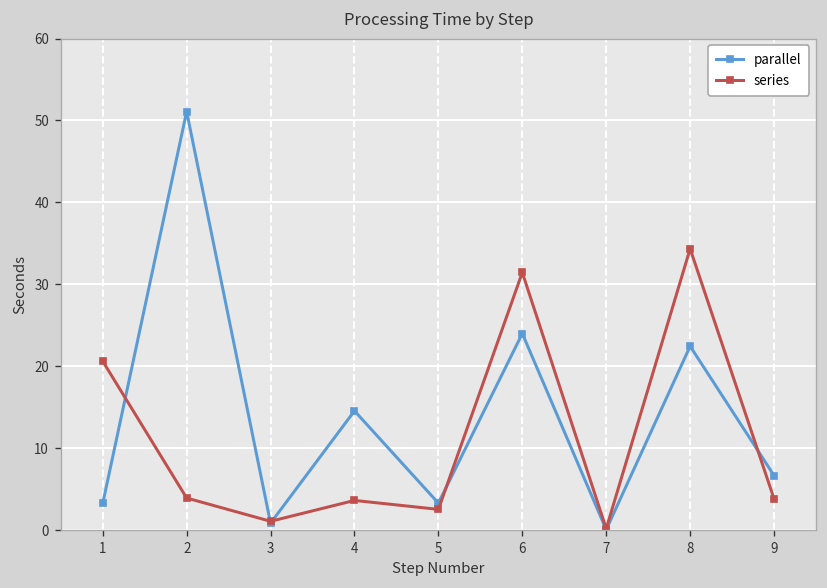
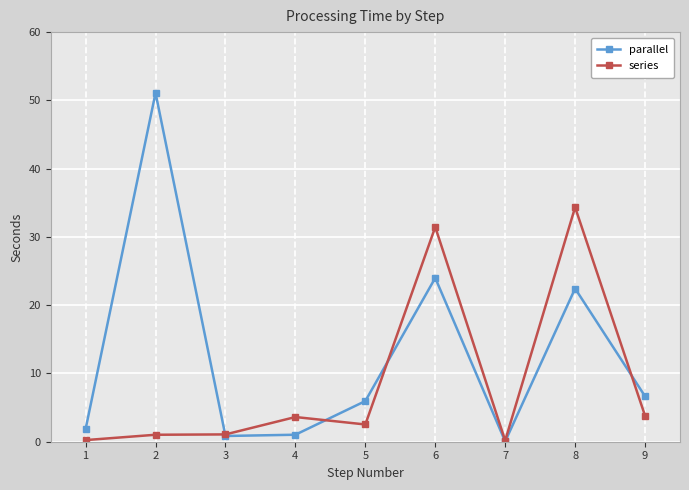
  {
    "parallel": {
-     "1": 3,
+     "1": 2,
      "2": 51,
-     "4": 15,
-     "5": 3,
+     "4": 1,
+     "5": 6,
      "6": 24,
      "8": 22,
      "9": 7
    },
    "series": {
-     "1": 21,
-     "2": 4,
+     "1": 0,
+     "2": 1,
      "4": 4,
      "5": 3,
      "6": 31,
      "8": 34,
      "9": 4
    }
  }
